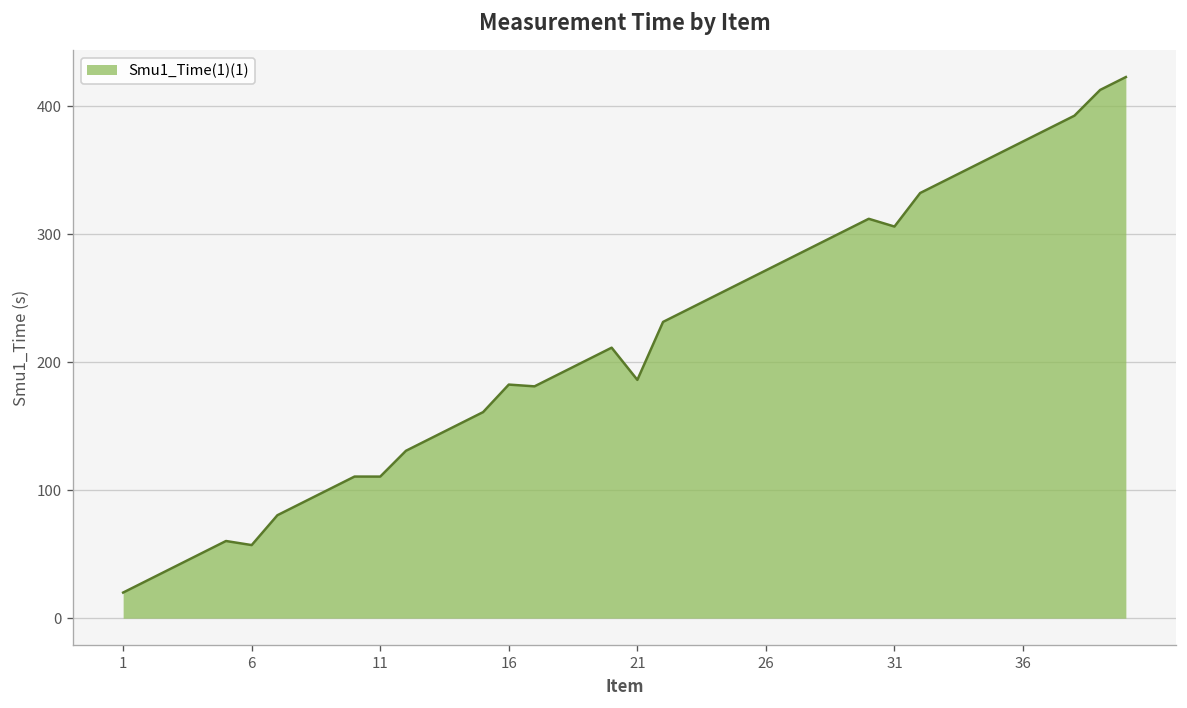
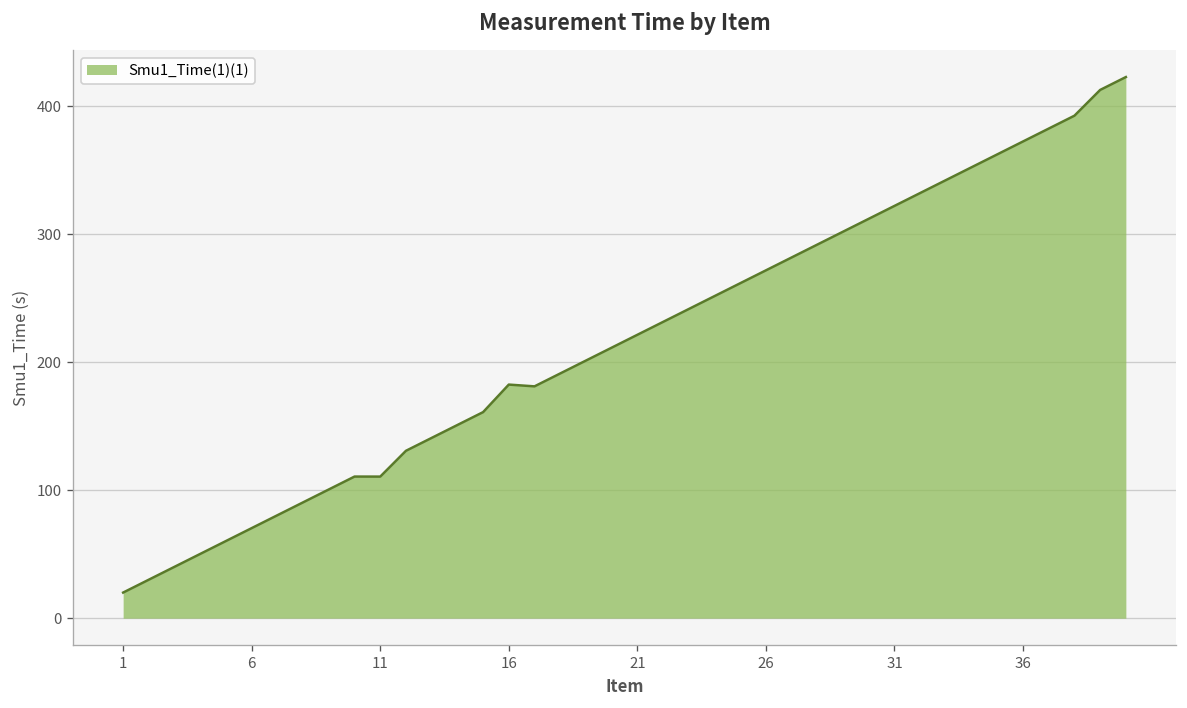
  {
    "1": 20,
-   "6": 57,
+   "6": 70,
    "11": 111,
    "16": 183,
-   "21": 186,
+   "21": 221,
    "26": 272,
-   "31": 306,
+   "31": 322,
    "36": 372
  }
